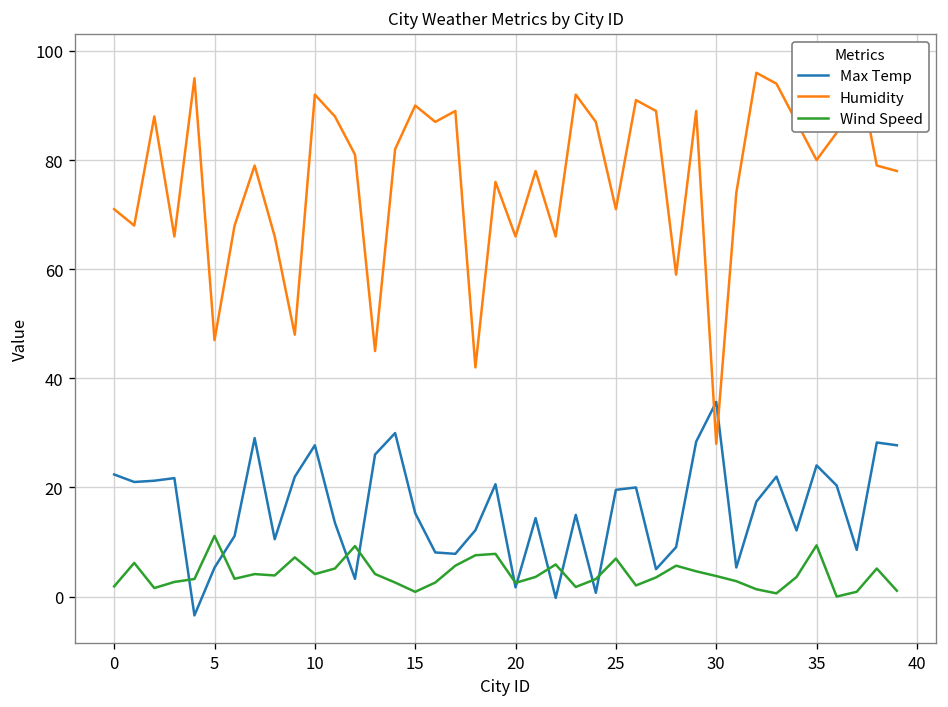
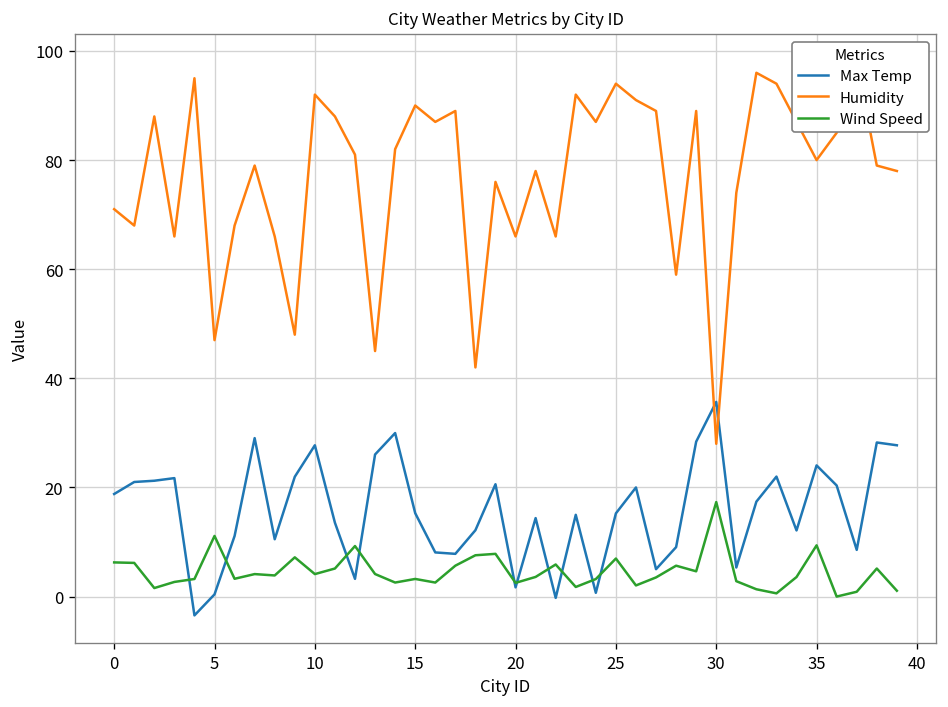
  {
    "Max Temp": {
-     "0": 22,
-     "5": 5,
+     "0": 19,
+     "5": 0,
      "10": 28,
      "15": 15,
      "20": 2,
-     "25": 20,
+     "25": 15,
      "30": 36,
      "35": 24
    },
    "Humidity": {
      "0": 71,
      "5": 47,
      "10": 92,
      "15": 90,
      "20": 66,
-     "25": 71,
+     "25": 94,
      "30": 28,
      "35": 80
    },
    "Wind Speed": {
-     "0": 2,
+     "0": 6,
      "5": 11,
      "10": 4,
-     "15": 1,
+     "15": 3,
      "20": 3,
      "25": 7,
-     "30": 4,
+     "30": 17,
      "35": 9
    }
  }
